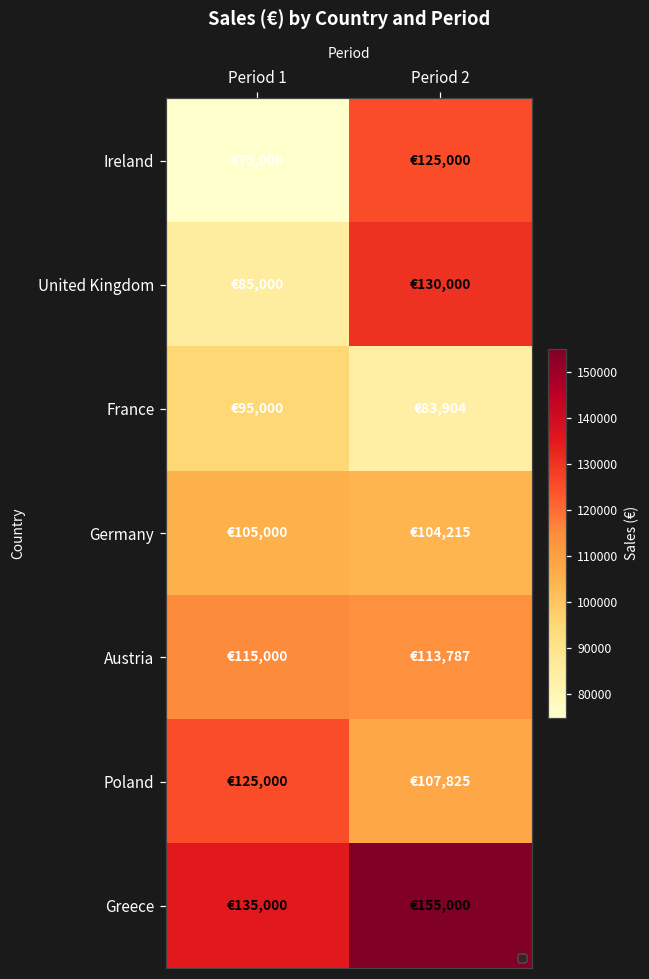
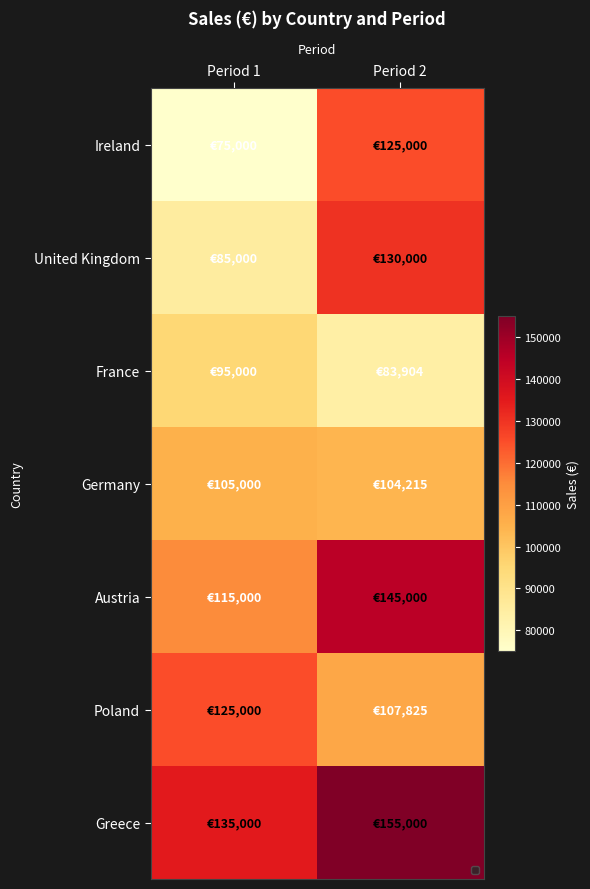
  {
    "Ireland": {
      "Period 1": "€75,000",
      "Period 2": "€125,000"
    },
    "United Kingdom": {
      "Period 1": "€85,000",
      "Period 2": "€130,000"
    },
    "France": {
      "Period 1": "€95,000",
      "Period 2": "€83,904"
    },
    "Germany": {
      "Period 1": "€105,000",
      "Period 2": "€104,215"
    },
    "Austria": {
      "Period 1": "€115,000",
-     "Period 2": "€113,787"
+     "Period 2": "€145,000"
    },
    "Poland": {
      "Period 1": "€125,000",
      "Period 2": "€107,825"
    },
    "Greece": {
      "Period 1": "€135,000",
      "Period 2": "€155,000"
    }
  }
